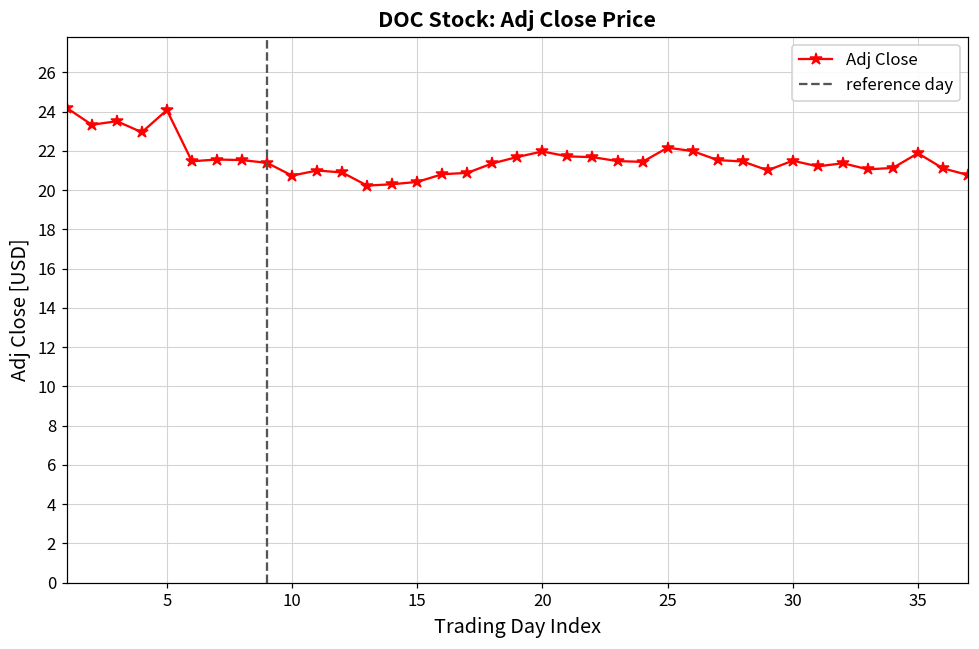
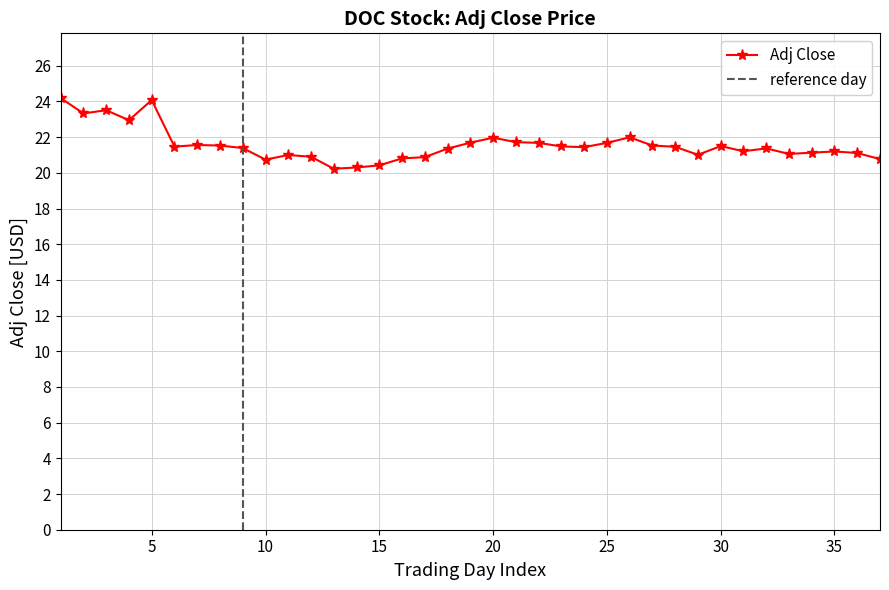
  {
    "5": 24.1,
    "10": 20.7,
    "15": 20.4,
    "20": 22.0,
-   "25": 22.2,
+   "25": 21.7,
    "30": 21.5,
-   "35": 21.9
+   "35": 21.2
  }
